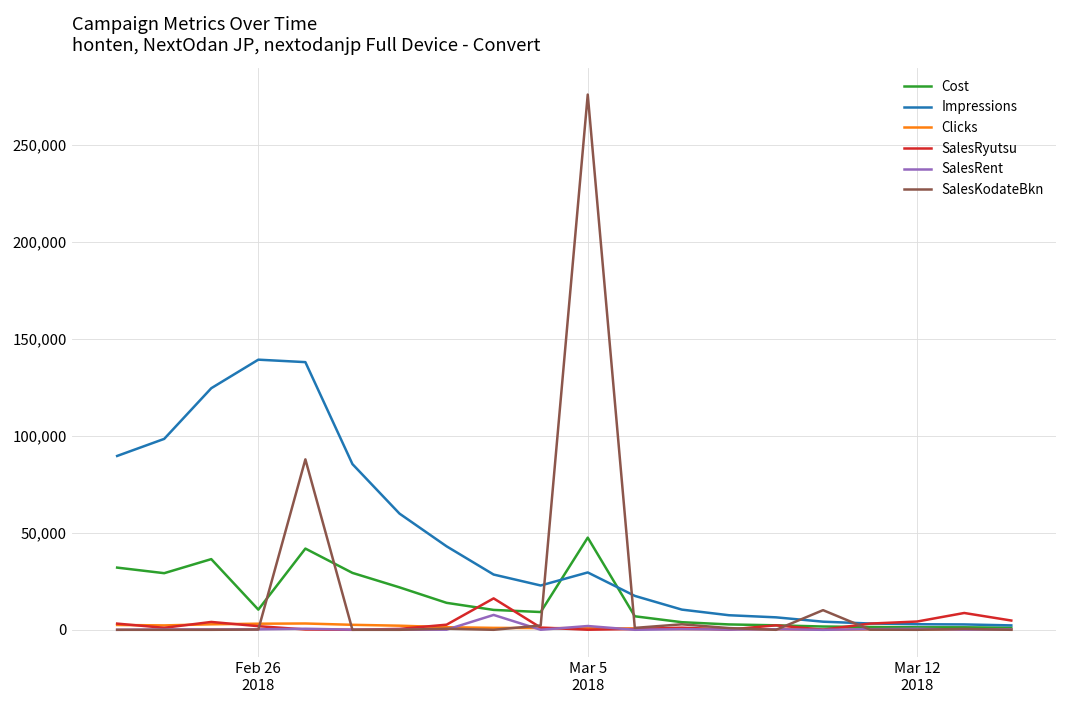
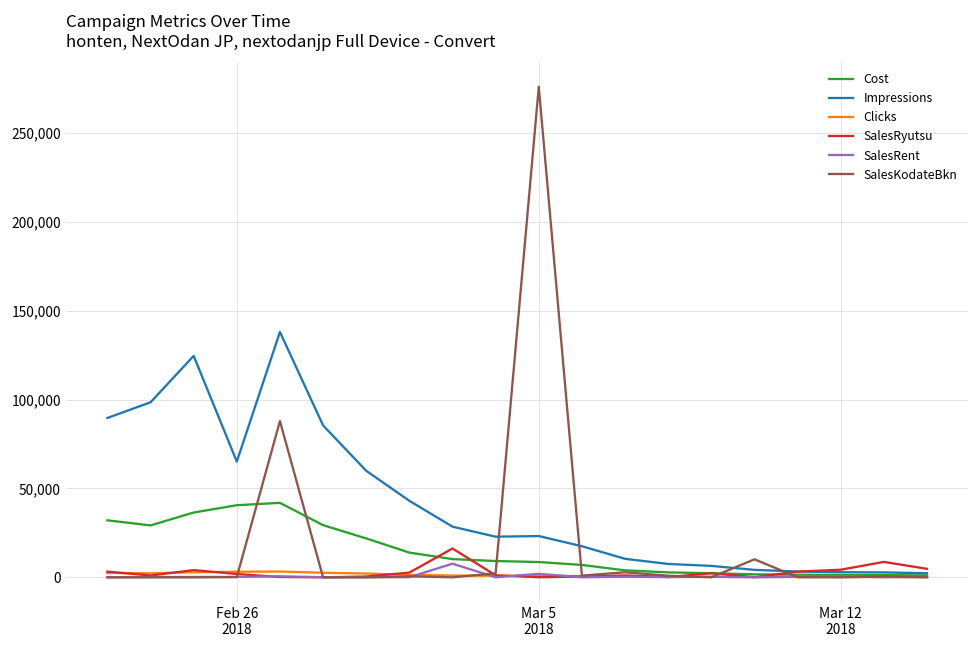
  {
    "Cost": {
-     "Feb 26 2018": "10,000",
-     "Mar 5 2018": "48,000"
+     "Feb 26 2018": "41,000",
+     "Mar 5 2018": "9,000"
    },
    "Impressions": {
-     "Feb 26 2018": "139,000",
-     "Mar 5 2018": "30,000"
+     "Feb 26 2018": "65,000",
+     "Mar 5 2018": "23,000"
    },
    "SalesKodateBkn": {
      "Mar 5 2018": "276,000"
    }
  }
